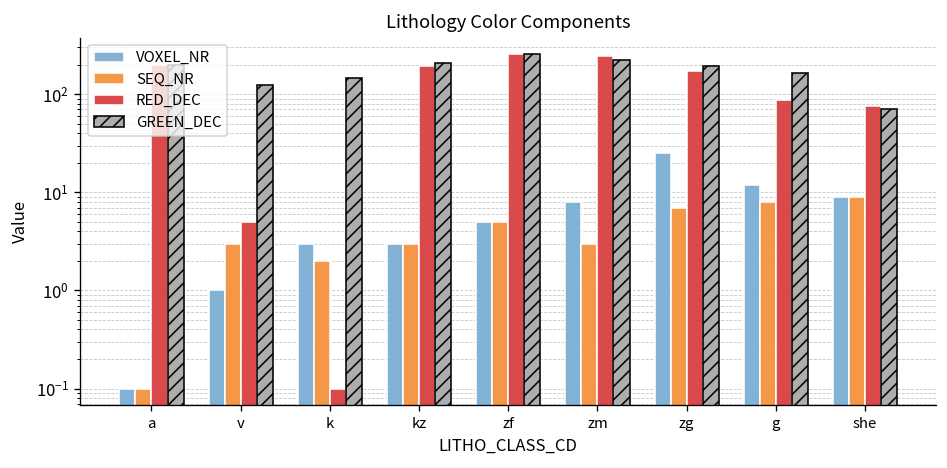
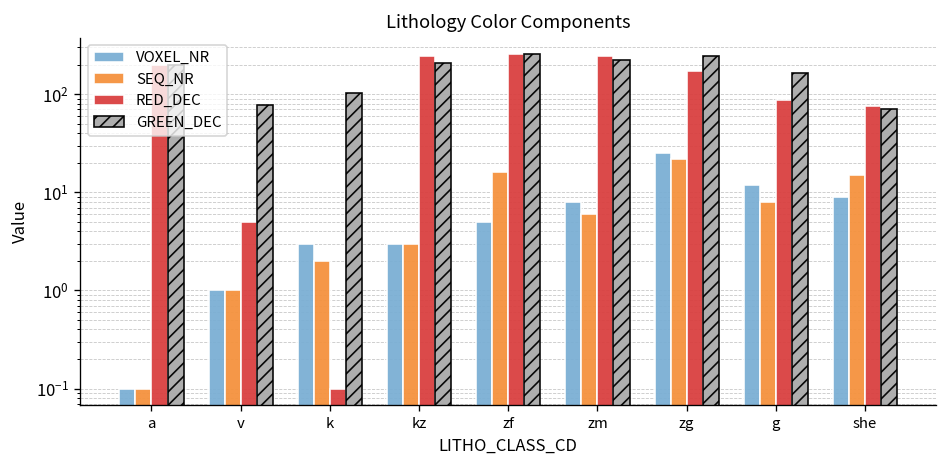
  {
    "VOXEL_NR": {
      "a": 0.10,
      "v": 1,
      "k": 3,
      "kz": 3,
      "zf": 5,
      "zm": 8,
      "zg": 25,
      "g": 12,
      "she": 9
    },
    "SEQ_NR": {
      "a": 0.10,
-     "v": 3,
+     "v": 1,
      "k": 2,
      "kz": 3,
-     "zf": 5,
-     "zm": 3,
-     "zg": 7,
+     "zf": 16,
+     "zm": 6,
+     "zg": 22,
      "g": 8,
-     "she": 9
+     "she": 15
    },
    "RED_DEC": {
      "v": 5,
      "k": 0.10,
-     "kz": 190,
+     "kz": 250,
      "zf": 260,
      "zm": 240,
      "zg": 170,
      "g": 90,
      "she": 80
    },
    "GREEN_DEC": {
-     "v": 130,
-     "k": 150,
+     "v": 80,
+     "k": 100,
      "kz": 210,
      "zf": 260,
      "zm": 230,
-     "zg": 200,
+     "zg": 250,
      "g": 160,
      "she": 70
    }
  }
